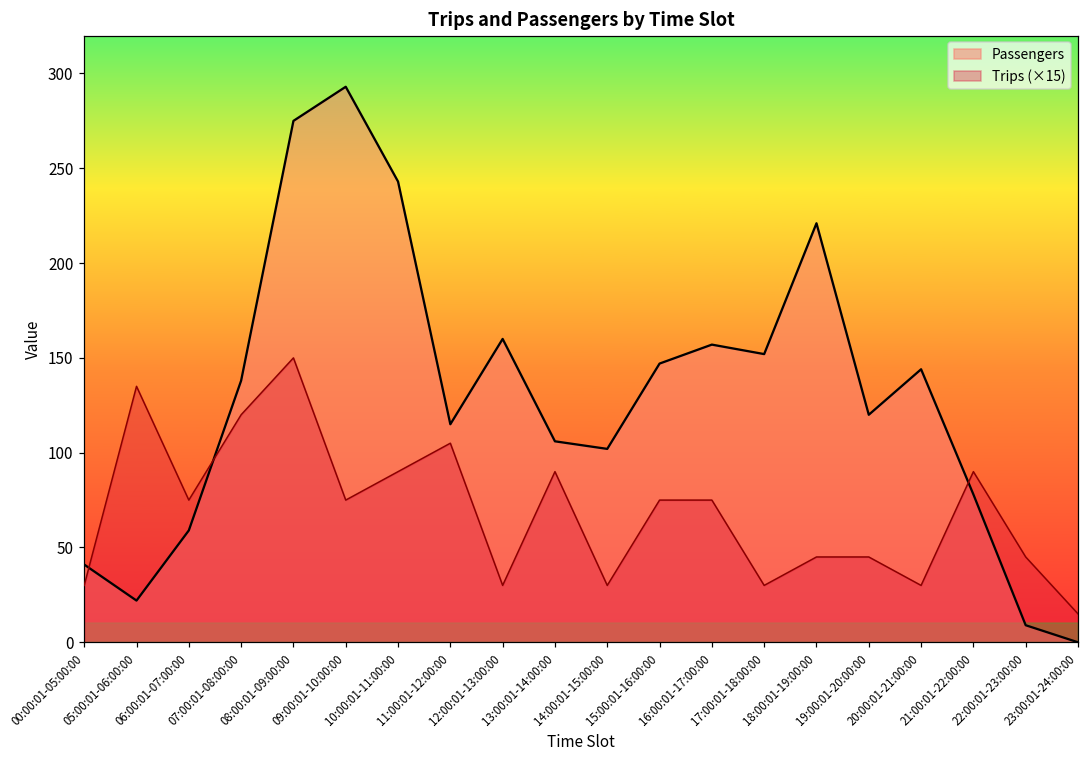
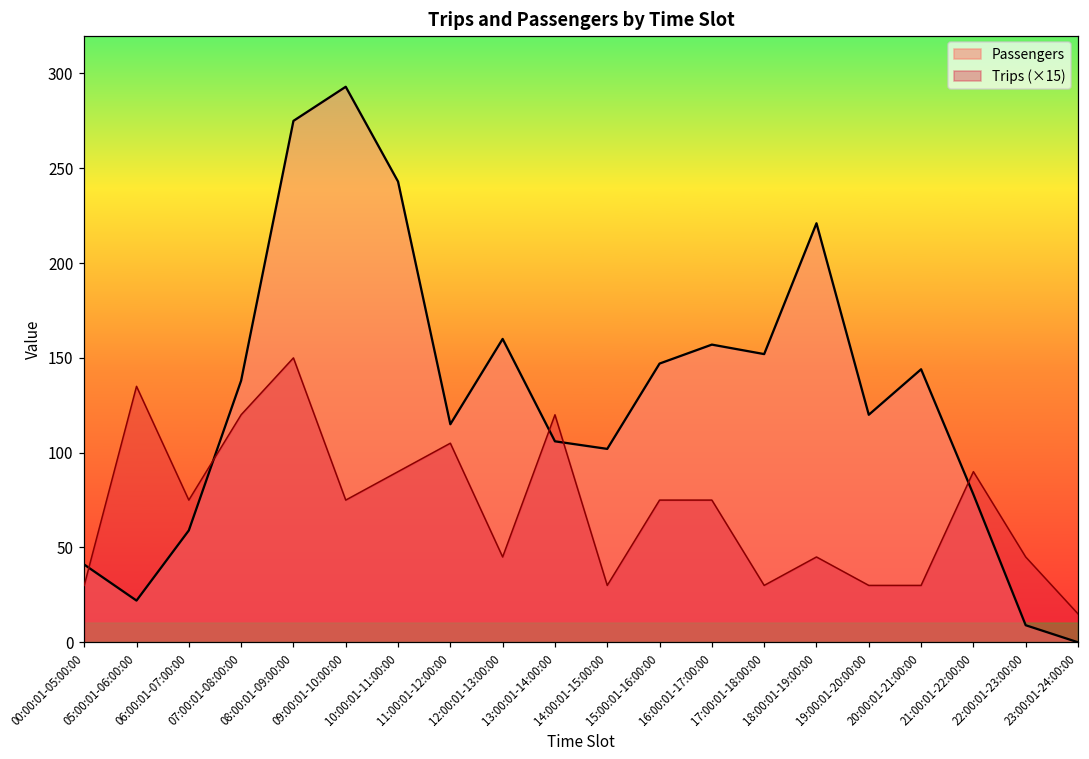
  {
    "Passengers": {
      "00:00:01-05:00:00": 41,
      "05:00:01-06:00:00": 22,
      "06:00:01-07:00:00": 59,
      "07:00:01-08:00:00": 138,
      "08:00:01-09:00:00": 275,
      "09:00:01-10:00:00": 293,
      "10:00:01-11:00:00": 243,
      "11:00:01-12:00:00": 115,
      "12:00:01-13:00:00": 160,
      "13:00:01-14:00:00": 106,
      "14:00:01-15:00:00": 102,
      "15:00:01-16:00:00": 147,
      "16:00:01-17:00:00": 157,
      "17:00:01-18:00:00": 152,
      "18:00:01-19:00:00": 221,
      "19:00:01-20:00:00": 120,
      "20:00:01-21:00:00": 144,
      "21:00:01-22:00:00": 78
    },
    "Trips (×15)": {
      "00:00:01-05:00:00": 30,
      "05:00:01-06:00:00": 135,
      "06:00:01-07:00:00": 75,
      "07:00:01-08:00:00": 120,
      "08:00:01-09:00:00": 150,
      "09:00:01-10:00:00": 75,
      "10:00:01-11:00:00": 90,
      "11:00:01-12:00:00": 105,
-     "12:00:01-13:00:00": 30,
-     "13:00:01-14:00:00": 90,
+     "12:00:01-13:00:00": 45,
+     "13:00:01-14:00:00": 120,
      "14:00:01-15:00:00": 30,
      "15:00:01-16:00:00": 75,
      "16:00:01-17:00:00": 75,
      "17:00:01-18:00:00": 30,
      "18:00:01-19:00:00": 45,
-     "19:00:01-20:00:00": 45,
+     "19:00:01-20:00:00": 30,
      "20:00:01-21:00:00": 30,
      "21:00:01-22:00:00": 90,
      "22:00:01-23:00:00": 45,
      "23:00:01-24:00:00": 15
    }
  }
